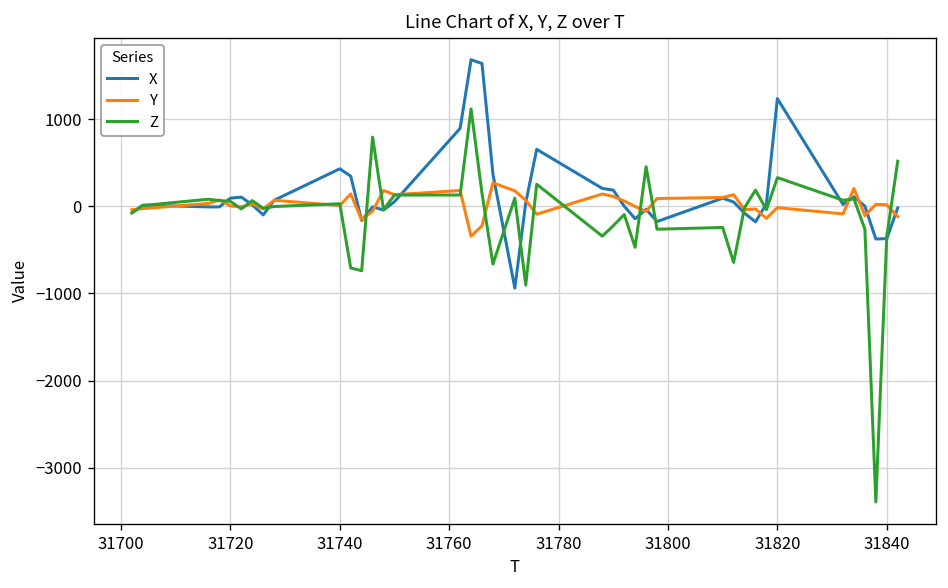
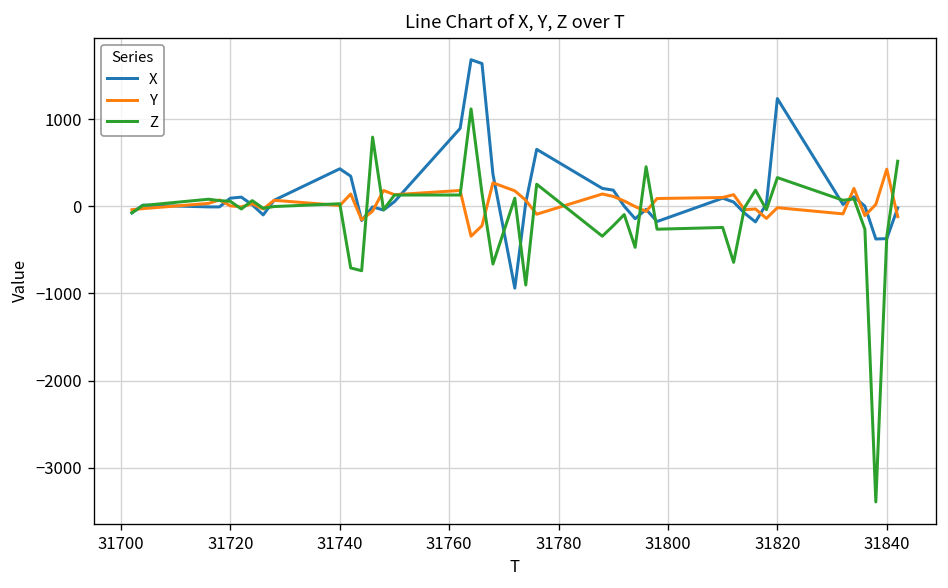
  {
    "X": {
      "31720": 100,
      "31740": 400,
      "31820": 1200
    },
    "Y": {
      "31720": 0,
      "31820": 0,
-     "31840": 0
+     "31840": 400
    },
    "Z": {
      "31720": 100,
      "31820": 300
    }
  }
